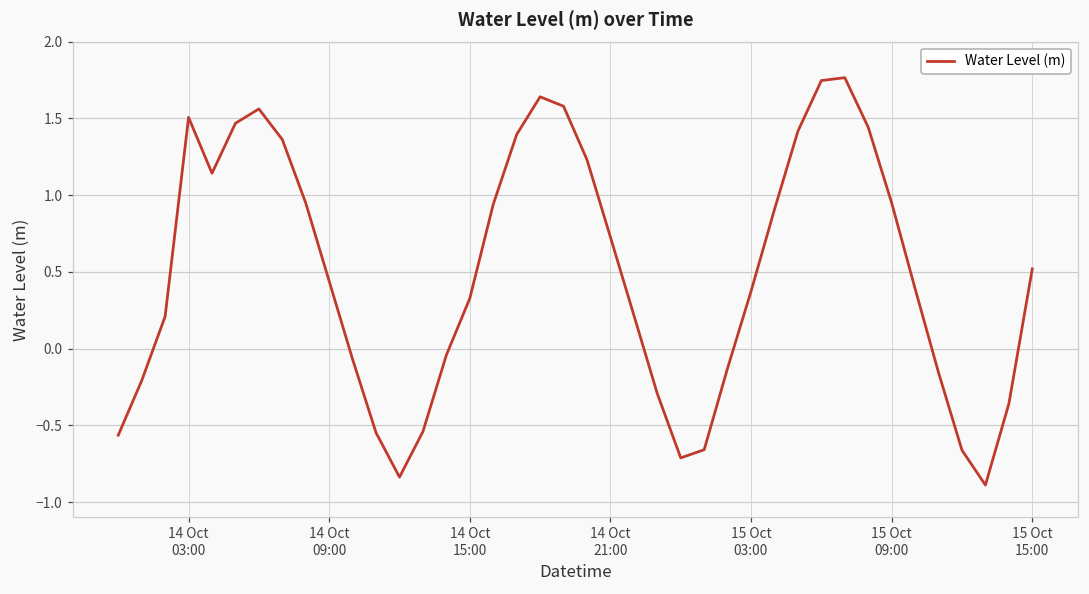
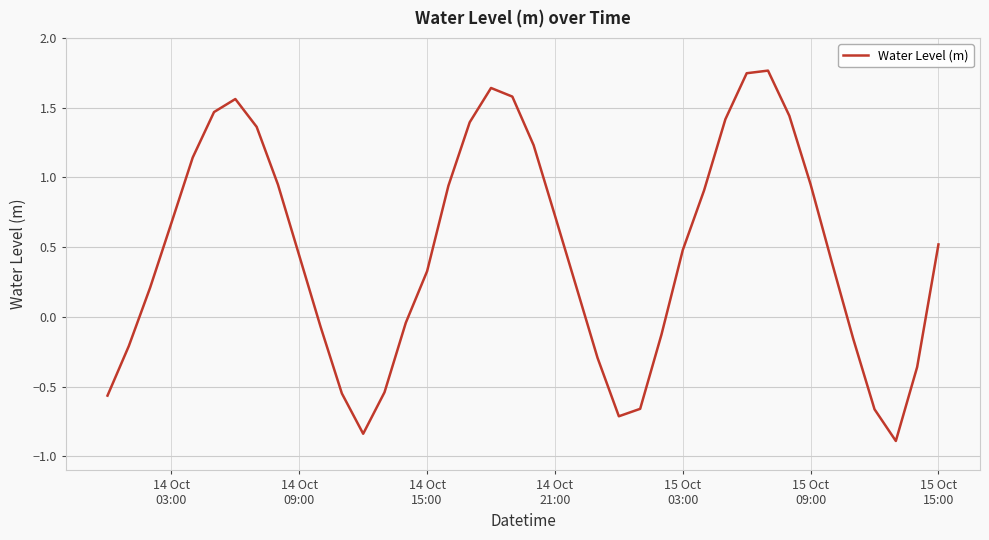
  {
-   "14 Oct 03:00": 1.51,
+   "14 Oct 03:00": 0.67,
    "14 Oct 09:00": 0.44,
    "14 Oct 15:00": 0.33,
    "14 Oct 21:00": 0.73,
-   "15 Oct 03:00": 0.37,
+   "15 Oct 03:00": 0.48,
    "15 Oct 09:00": 0.95,
    "15 Oct 15:00": 0.52
  }
